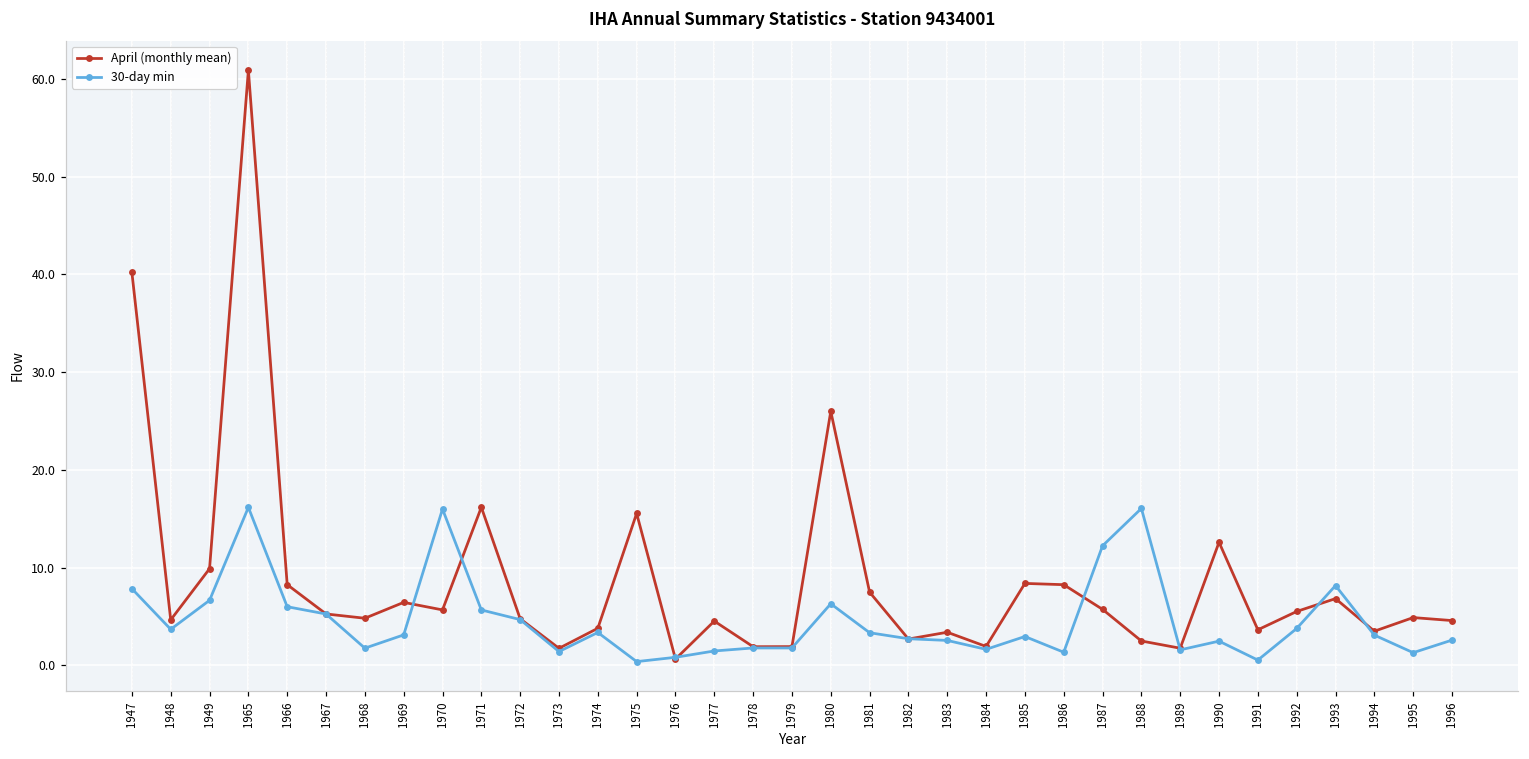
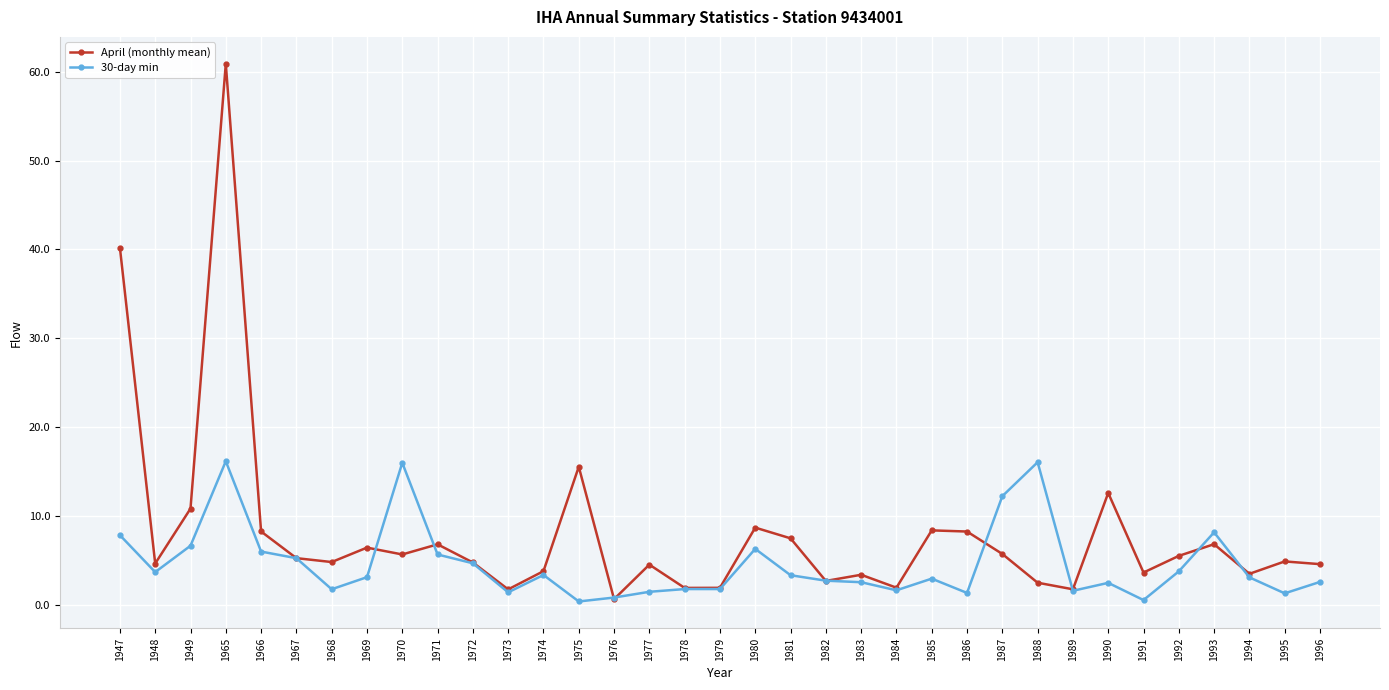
  {
    "April (monthly mean)": {
      "1947": 40,
      "1948": 5,
-     "1949": 10,
+     "1949": 11,
      "1965": 61,
      "1966": 8,
      "1968": 5,
      "1969": 6,
      "1970": 6,
-     "1971": 16,
+     "1971": 7,
      "1973": 2,
      "1974": 4,
      "1975": 16,
      "1977": 5,
-     "1980": 26,
+     "1980": 9,
      "1981": 7,
      "1983": 3,
      "1984": 2,
      "1985": 8,
      "1986": 8,
      "1987": 6,
      "1988": 3,
      "1990": 13,
      "1991": 4,
      "1992": 6,
      "1993": 7,
      "1994": 4,
      "1995": 5,
      "1996": 5
    },
    "30-day min": {
      "1947": 8,
      "1948": 4,
      "1949": 7,
      "1965": 16,
      "1966": 6,
      "1968": 2,
      "1969": 3,
      "1970": 16,
      "1971": 6,
      "1973": 1,
      "1974": 3,
      "1975": 0,
      "1977": 1,
      "1980": 6,
      "1981": 3,
      "1983": 3,
      "1984": 2,
      "1985": 3,
      "1986": 1,
      "1987": 12,
      "1988": 16,
      "1990": 2,
      "1991": 1,
      "1992": 4,
      "1993": 8,
      "1994": 3,
      "1995": 1,
      "1996": 3
    }
  }
